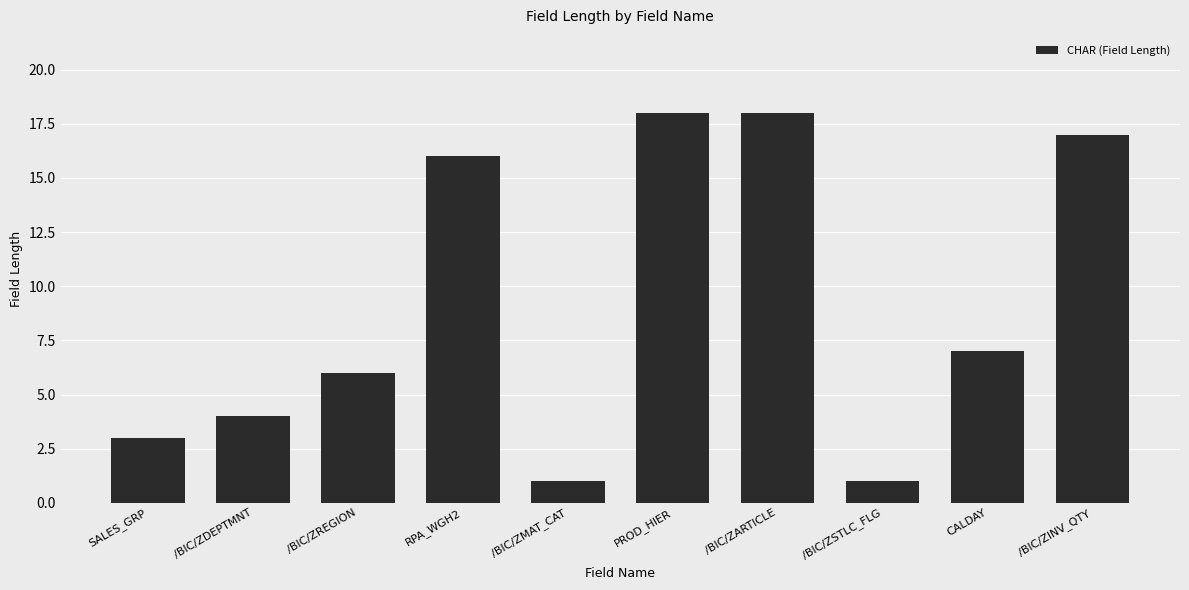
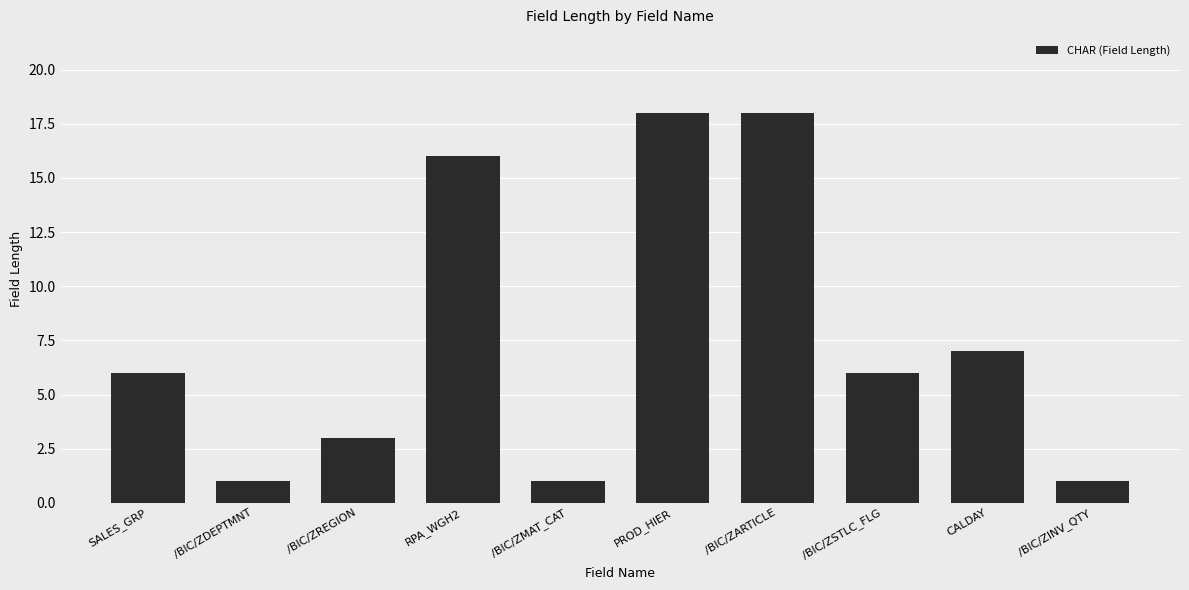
  {
-   "SALES_GRP": 3,
-   "/BIC/ZDEPTMNT": 4,
-   "/BIC/ZREGION": 6,
+   "SALES_GRP": 6,
+   "/BIC/ZDEPTMNT": 1,
+   "/BIC/ZREGION": 3,
    "RPA_WGH2": 16,
    "/BIC/ZMAT_CAT": 1,
    "PROD_HIER": 18,
    "/BIC/ZARTICLE": 18,
-   "/BIC/ZSTLC_FLG": 1,
+   "/BIC/ZSTLC_FLG": 6,
    "CALDAY": 7,
-   "/BIC/ZINV_QTY": 17
+   "/BIC/ZINV_QTY": 1
  }
